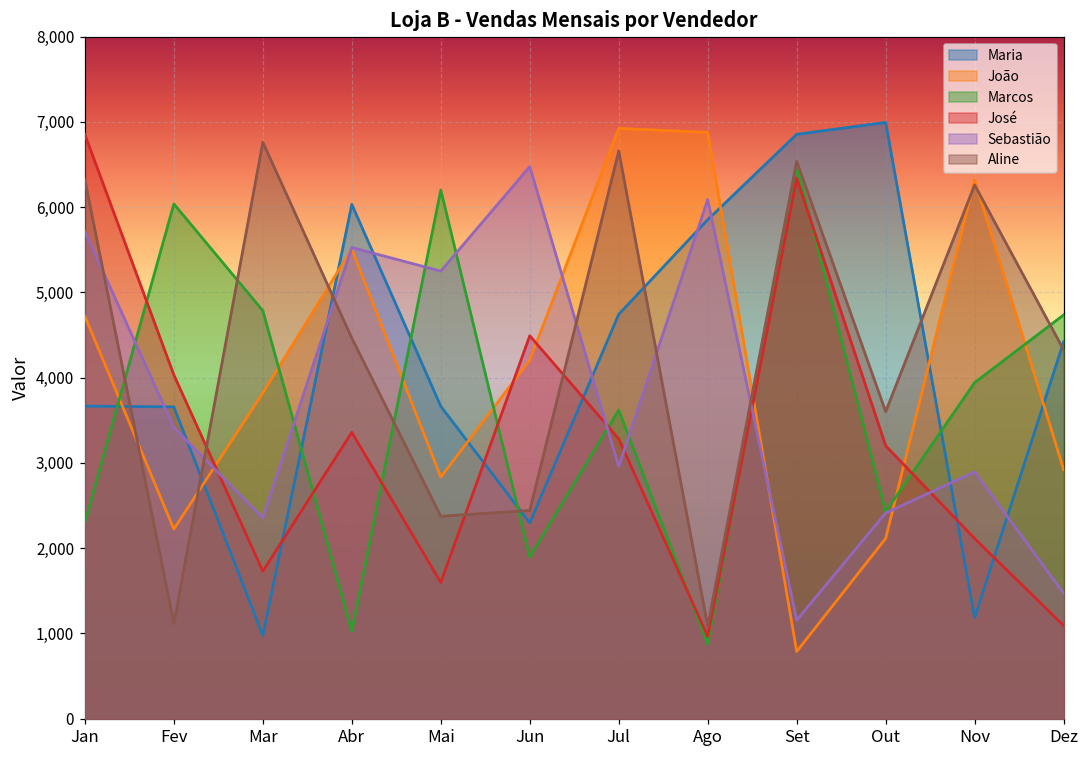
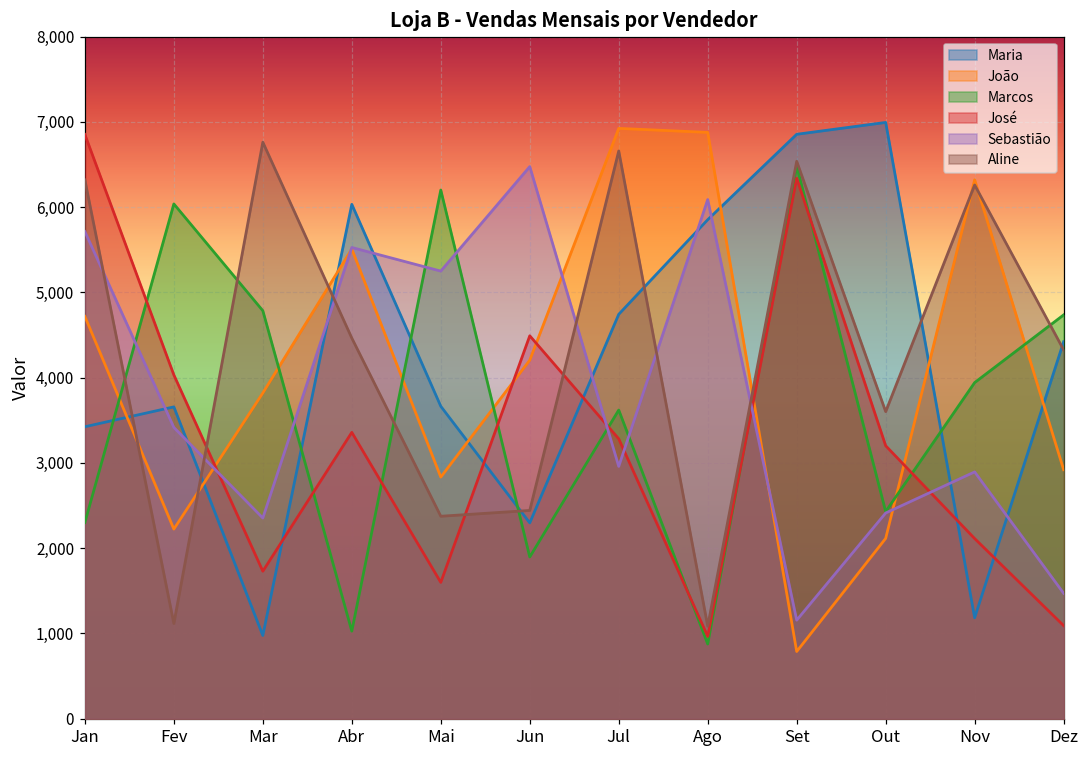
  {
    "Maria": {
-     "Jan": "3,700",
+     "Jan": "3,400",
      "Fev": "3,700",
      "Mar": "1,000",
      "Abr": "6,000",
      "Mai": "3,700",
      "Jun": "2,300",
      "Jul": "4,700",
      "Ago": "5,900",
      "Set": "6,900",
      "Out": "7,000",
      "Nov": "1,200",
      "Dez": "4,400"
    },
    "João": {
      "Jan": "4,700",
      "Fev": "2,200",
      "Mar": "3,800",
      "Mai": "2,800",
      "Jun": "4,200",
      "Jul": "6,900",
      "Ago": "6,900",
      "Set": "800",
      "Out": "2,100",
      "Nov": "6,300",
      "Dez": "2,900"
    },
    "Marcos": {
      "Jan": "2,300",
      "Fev": "6,000",
      "Mar": "4,800",
      "Abr": "1,000",
      "Mai": "6,200",
      "Jun": "1,900",
      "Jul": "3,600",
      "Ago": "900",
      "Set": "6,500",
      "Nov": "3,900",
      "Dez": "4,700"
    },
    "José": {
      "Jan": "6,900",
      "Fev": "4,000",
      "Mar": "1,700",
      "Abr": "3,400",
      "Mai": "1,600",
      "Jun": "4,500",
      "Jul": "3,300",
      "Ago": "1,000",
      "Set": "6,300",
      "Out": "3,200",
      "Nov": "2,100",
      "Dez": "1,100"
    },
    "Sebastião": {
      "Jan": "5,700",
      "Fev": "3,400",
      "Mar": "2,400",
      "Mai": "5,300",
      "Jun": "6,500",
      "Jul": "3,000",
      "Ago": "6,100",
      "Set": "1,200",
      "Nov": "2,900",
      "Dez": "1,500"
    },
    "Aline": {
      "Jan": "6,300",
      "Fev": "1,100",
      "Mar": "6,800",
      "Abr": "4,500",
      "Mai": "2,400",
      "Jun": "2,400",
      "Jul": "6,700",
      "Ago": "1,100",
      "Set": "6,500",
      "Out": "3,600",
      "Nov": "6,300",
      "Dez": "4,300"
    }
  }
